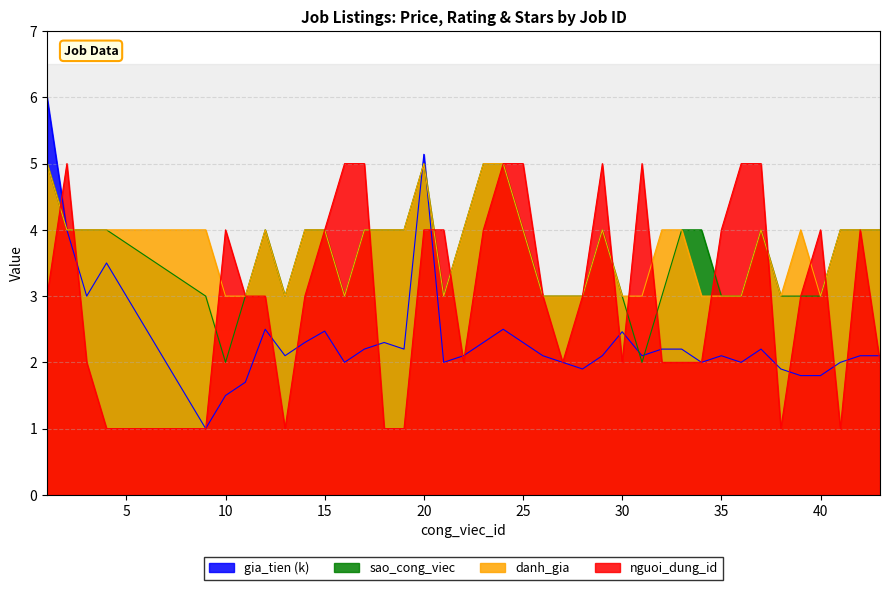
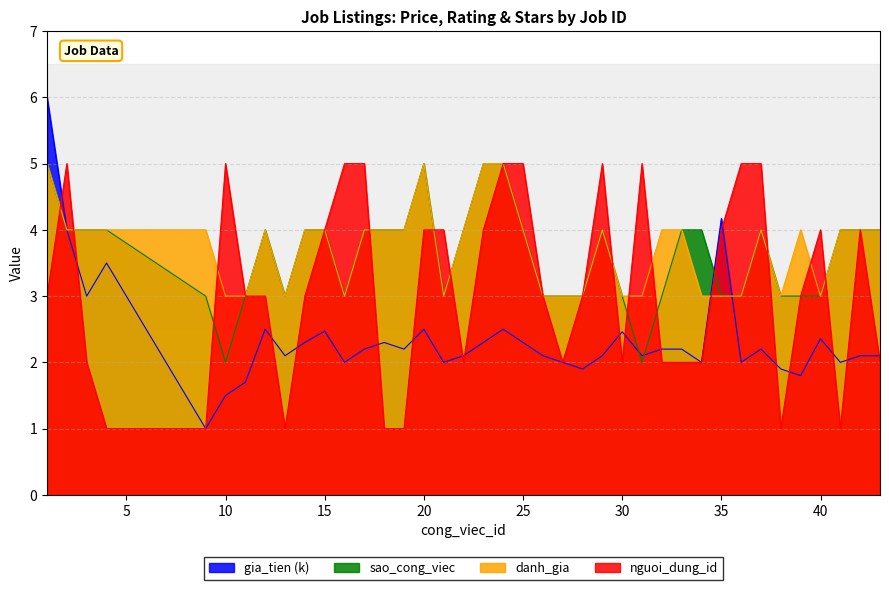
  {
    "gia_tien (k)": {
      "10": 1.5,
      "15": 2.5,
-     "20": 5.1,
+     "20": 2.5,
      "25": 2.3,
      "30": 2.5,
-     "35": 2.1,
-     "40": 1.8
+     "35": 4.2,
+     "40": 2.4
    },
    "sao_cong_viec": {
      "10": 2.0
    },
    "danh_gia": {
      "10": 3.0
    },
    "nguoi_dung_id": {
-     "10": 4,
+     "10": 5,
      "20": 4,
      "25": 5,
      "30": 2,
      "35": 4,
      "40": 4
    }
  }
